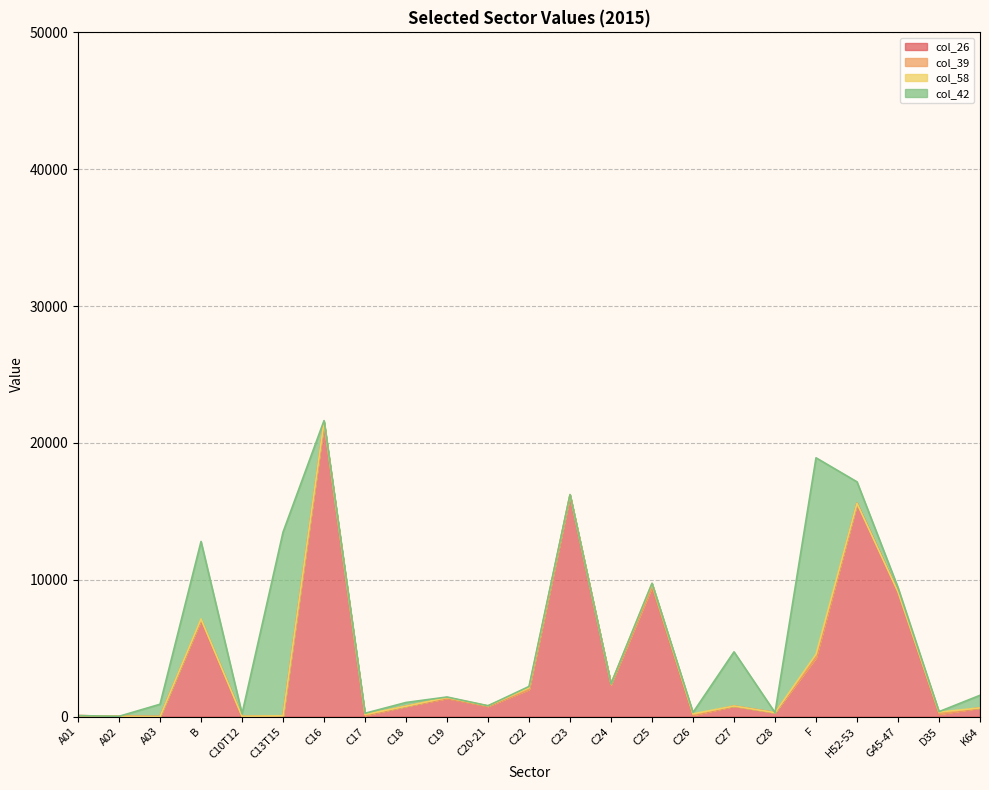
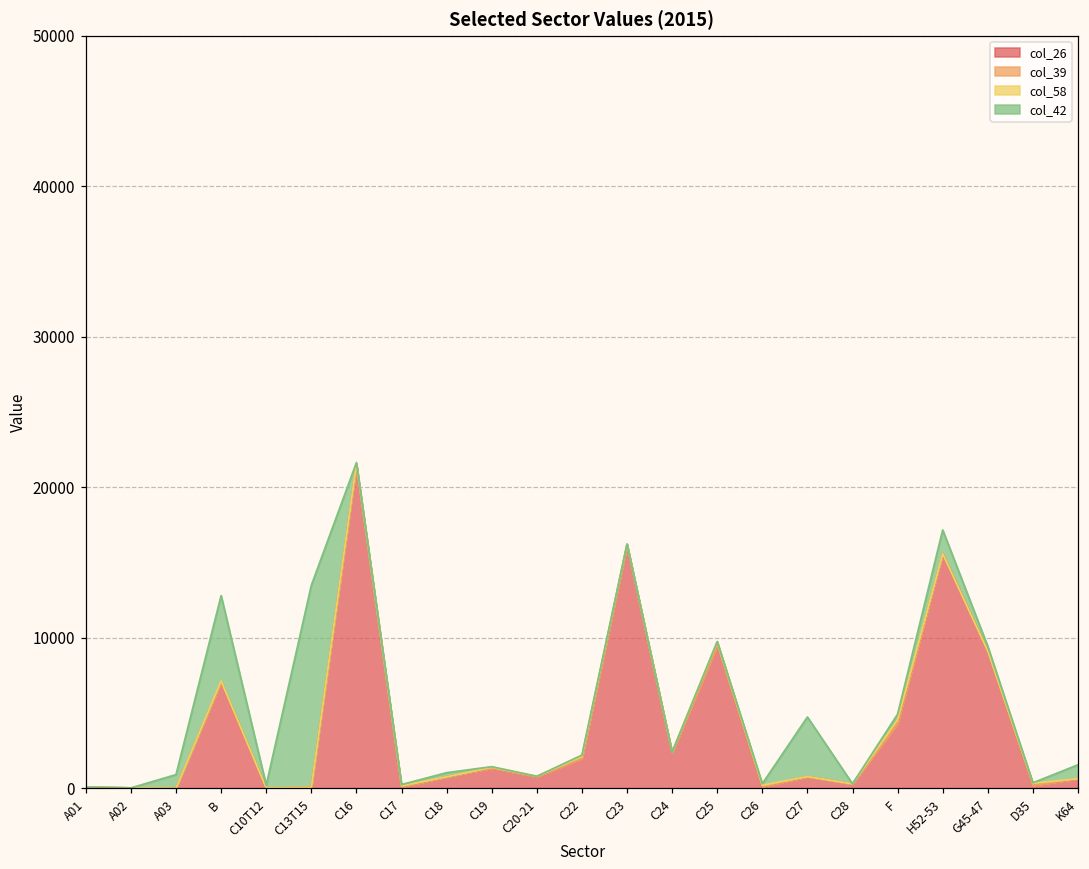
  {
    "col_42": {
      "A03": 900,
      "B": 5700,
      "C10T12": 200,
      "C13T15": 13400,
      "C18": 300,
      "C27": 4000,
-     "F": 14400,
+     "F": 400,
      "H52-53": 1600,
      "G45-47": 300,
      "K64": 900
    }
  }
